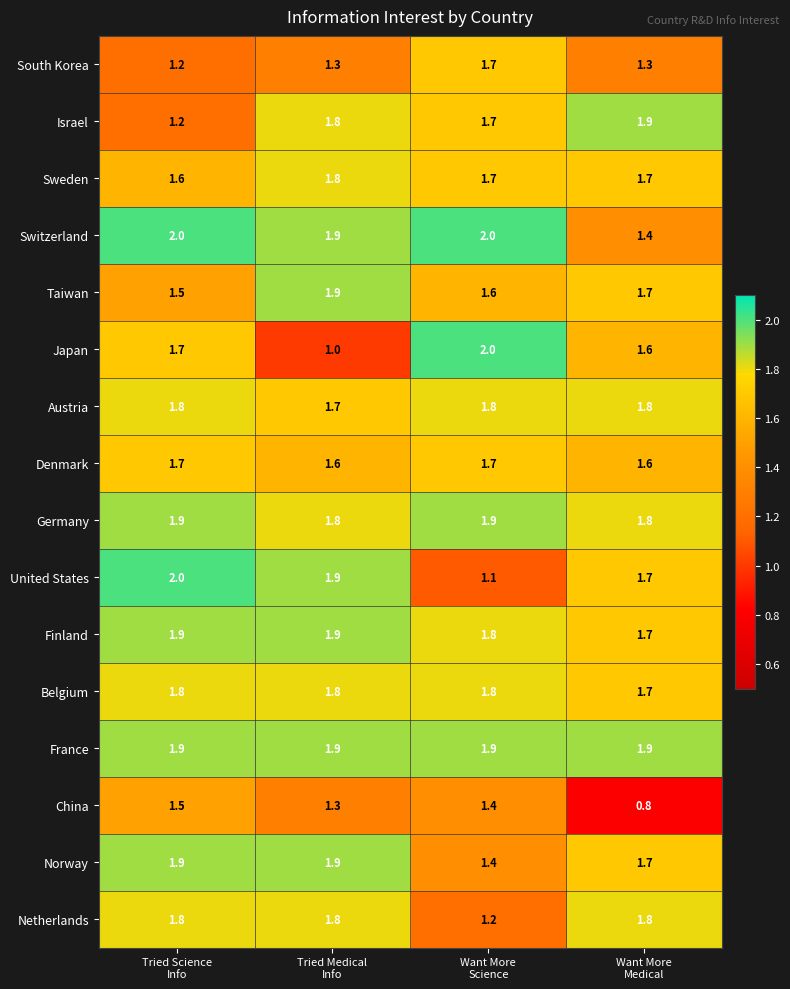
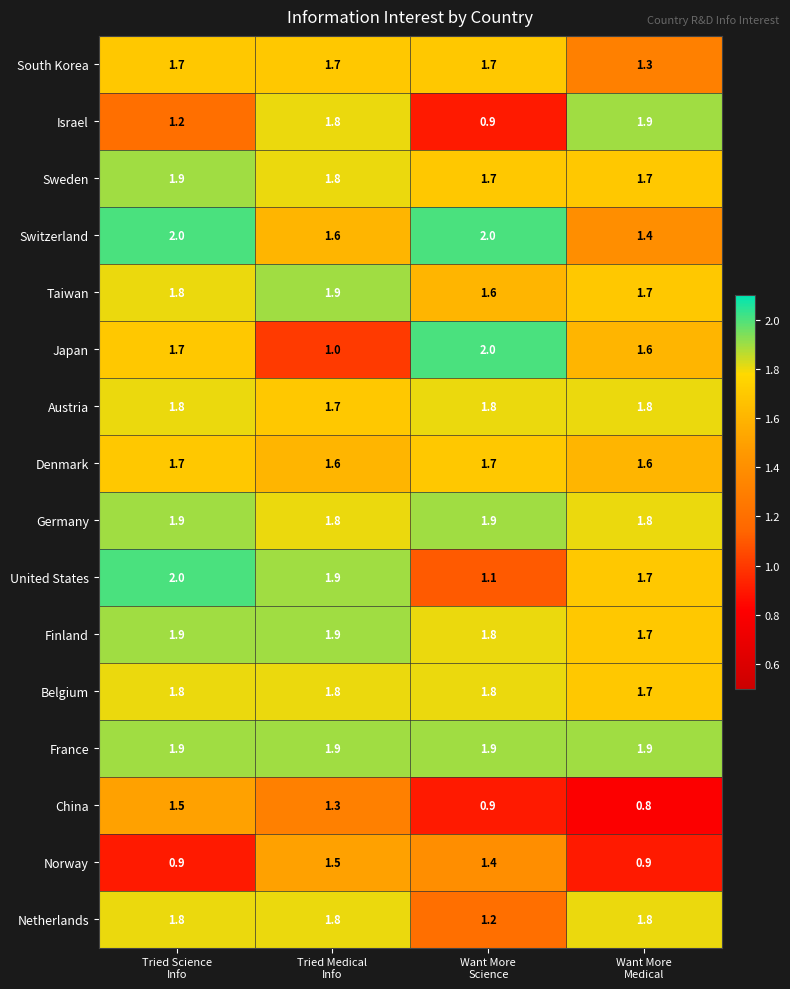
  {
    "South Korea": {
-     "Tried Science Info": 1.2,
-     "Tried Medical Info": 1.3,
+     "Tried Science Info": 1.7,
+     "Tried Medical Info": 1.7,
      "Want More Science": 1.7,
      "Want More Medical": 1.3
    },
    "Israel": {
      "Tried Science Info": 1.2,
      "Tried Medical Info": 1.8,
-     "Want More Science": 1.7,
+     "Want More Science": 0.9,
      "Want More Medical": 1.9
    },
    "Sweden": {
-     "Tried Science Info": 1.6,
+     "Tried Science Info": 1.9,
      "Tried Medical Info": 1.8,
      "Want More Science": 1.7,
      "Want More Medical": 1.7
    },
    "Switzerland": {
      "Tried Science Info": 2.0,
-     "Tried Medical Info": 1.9,
+     "Tried Medical Info": 1.6,
      "Want More Science": 2.0,
      "Want More Medical": 1.4
    },
    "Taiwan": {
-     "Tried Science Info": 1.5,
+     "Tried Science Info": 1.8,
      "Tried Medical Info": 1.9,
      "Want More Science": 1.6,
      "Want More Medical": 1.7
    },
    "Japan": {
      "Tried Science Info": 1.7,
      "Tried Medical Info": 1.0,
      "Want More Science": 2.0,
      "Want More Medical": 1.6
    },
    "Austria": {
      "Tried Science Info": 1.8,
      "Tried Medical Info": 1.7,
      "Want More Science": 1.8,
      "Want More Medical": 1.8
    },
    "Denmark": {
      "Tried Science Info": 1.7,
      "Tried Medical Info": 1.6,
      "Want More Science": 1.7,
      "Want More Medical": 1.6
    },
    "Germany": {
      "Tried Science Info": 1.9,
      "Tried Medical Info": 1.8,
      "Want More Science": 1.9,
      "Want More Medical": 1.8
    },
    "United States": {
      "Tried Science Info": 2.0,
      "Tried Medical Info": 1.9,
      "Want More Science": 1.1,
      "Want More Medical": 1.7
    },
    "Finland": {
      "Tried Science Info": 1.9,
      "Tried Medical Info": 1.9,
      "Want More Science": 1.8,
      "Want More Medical": 1.7
    },
    "Belgium": {
      "Tried Science Info": 1.8,
      "Tried Medical Info": 1.8,
      "Want More Science": 1.8,
      "Want More Medical": 1.7
    },
    "France": {
      "Tried Science Info": 1.9,
      "Tried Medical Info": 1.9,
      "Want More Science": 1.9,
      "Want More Medical": 1.9
    },
    "China": {
      "Tried Science Info": 1.5,
      "Tried Medical Info": 1.3,
-     "Want More Science": 1.4,
+     "Want More Science": 0.9,
      "Want More Medical": 0.8
    },
    "Norway": {
-     "Tried Science Info": 1.9,
-     "Tried Medical Info": 1.9,
+     "Tried Science Info": 0.9,
+     "Tried Medical Info": 1.5,
      "Want More Science": 1.4,
-     "Want More Medical": 1.7
+     "Want More Medical": 0.9
    },
    "Netherlands": {
      "Tried Science Info": 1.8,
      "Tried Medical Info": 1.8,
      "Want More Science": 1.2,
      "Want More Medical": 1.8
    }
  }
